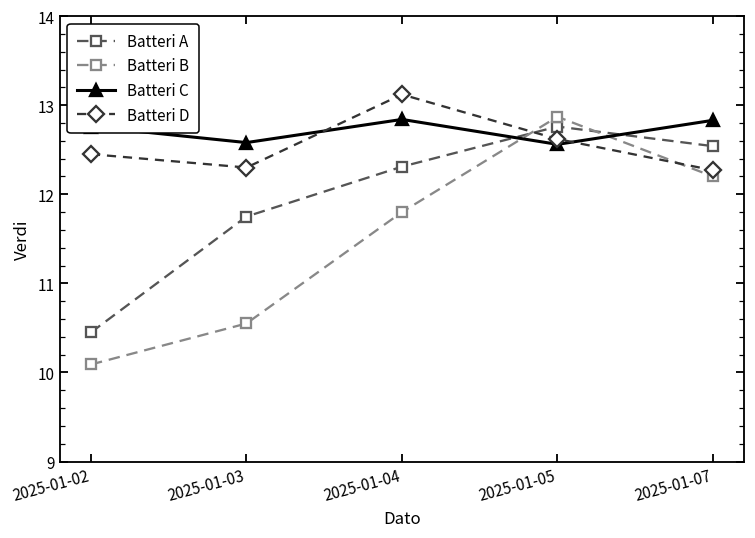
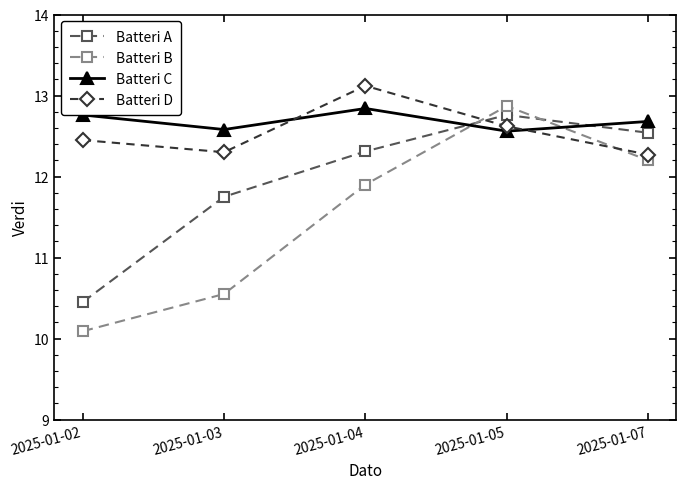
  {
    "Batteri B": {
      "2025-01-02": 10.1,
      "2025-01-03": 10.6,
-     "2025-01-04": 11.8,
+     "2025-01-04": 11.9,
      "2025-01-05": 12.9,
      "2025-01-07": 12.2
    },
    "Batteri C": {
      "2025-01-02": 12.8,
      "2025-01-03": 12.6,
      "2025-01-04": 12.8,
      "2025-01-05": 12.6,
-     "2025-01-07": 12.8
+     "2025-01-07": 12.7
    }
  }
